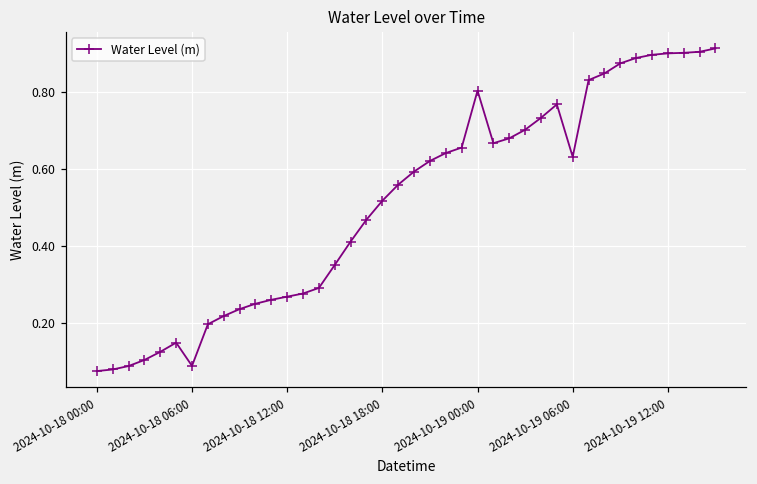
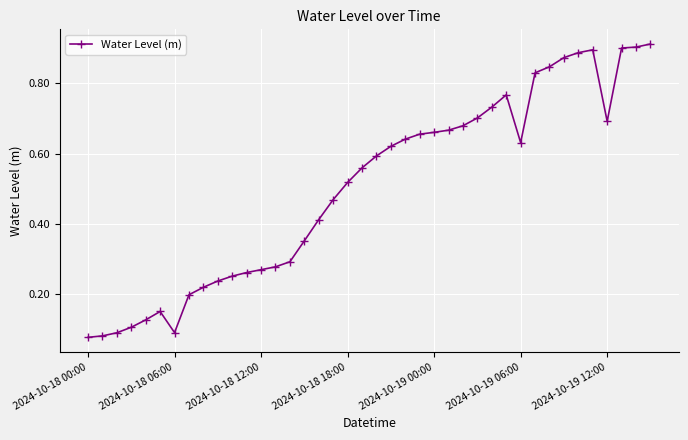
  {
    "2024-10-18 00:00": 0.08,
    "2024-10-18 06:00": 0.09,
    "2024-10-18 12:00": 0.27,
    "2024-10-18 18:00": 0.52,
-   "2024-10-19 00:00": 0.80,
+   "2024-10-19 00:00": 0.66,
    "2024-10-19 06:00": 0.63,
-   "2024-10-19 12:00": 0.90
+   "2024-10-19 12:00": 0.69
  }
